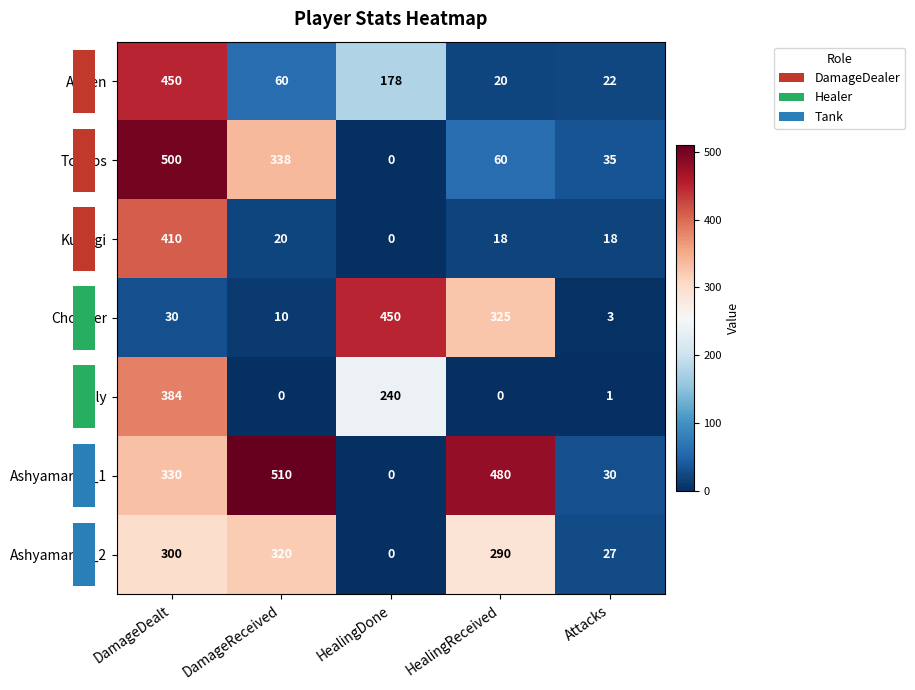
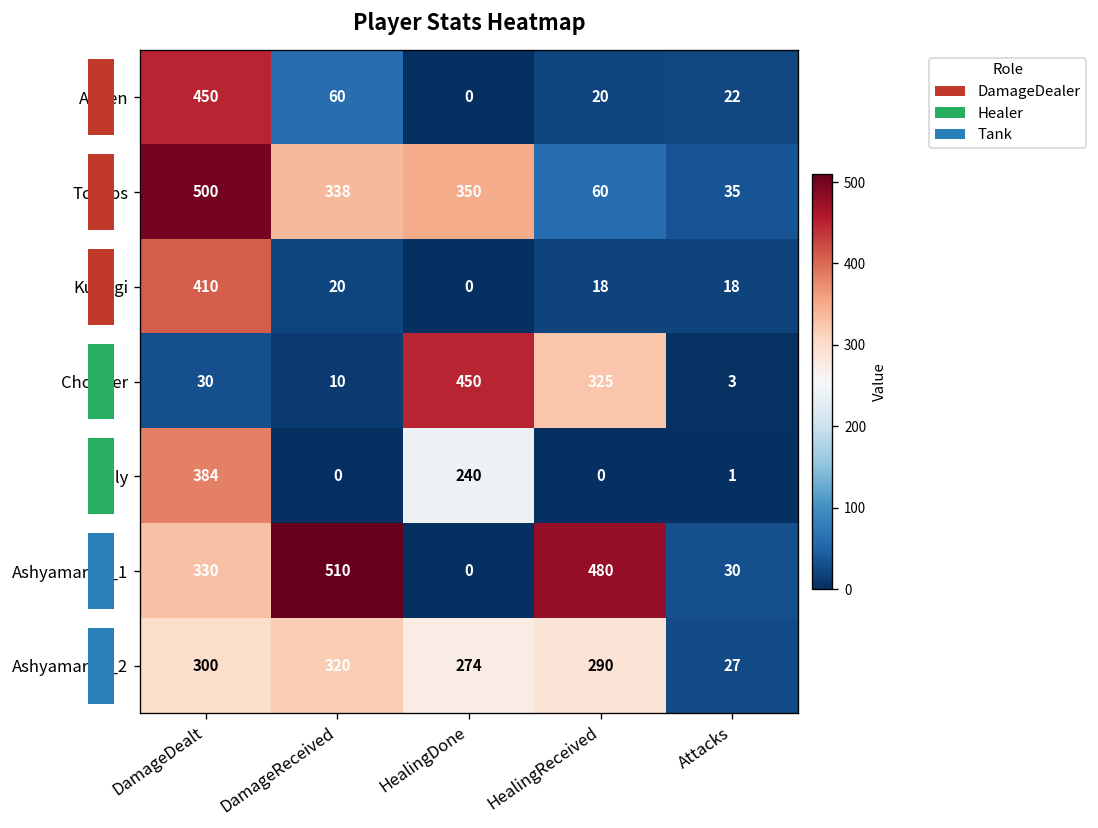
  {
    "Aissen": {
      "DamageDealt": 450,
      "DamageReceived": 60,
-     "HealingDone": 178,
+     "HealingDone": 0,
      "HealingReceived": 20,
      "Attacks": 22
    },
    "Tchabs": {
      "DamageDealt": 500,
      "DamageReceived": 338,
-     "HealingDone": 0,
+     "HealingDone": 350,
      "HealingReceived": 60,
      "Attacks": 35
    },
    "Kunogi": {
      "DamageDealt": 410,
      "DamageReceived": 20,
      "HealingDone": 0,
      "HealingReceived": 18,
      "Attacks": 18
    },
    "Chopper": {
      "DamageDealt": 30,
      "DamageReceived": 10,
      "HealingDone": 450,
      "HealingReceived": 325,
      "Attacks": 3
    },
    "Sully": {
      "DamageDealt": 384,
      "DamageReceived": 0,
      "HealingDone": 240,
      "HealingReceived": 0,
      "Attacks": 1
    },
    "Ashyamaron_1": {
      "DamageDealt": 330,
      "DamageReceived": 510,
      "HealingDone": 0,
      "HealingReceived": 480,
      "Attacks": 30
    },
    "Ashyamaron_2": {
      "DamageDealt": 300,
      "DamageReceived": 320,
-     "HealingDone": 0,
+     "HealingDone": 274,
      "HealingReceived": 290,
      "Attacks": 27
    }
  }
